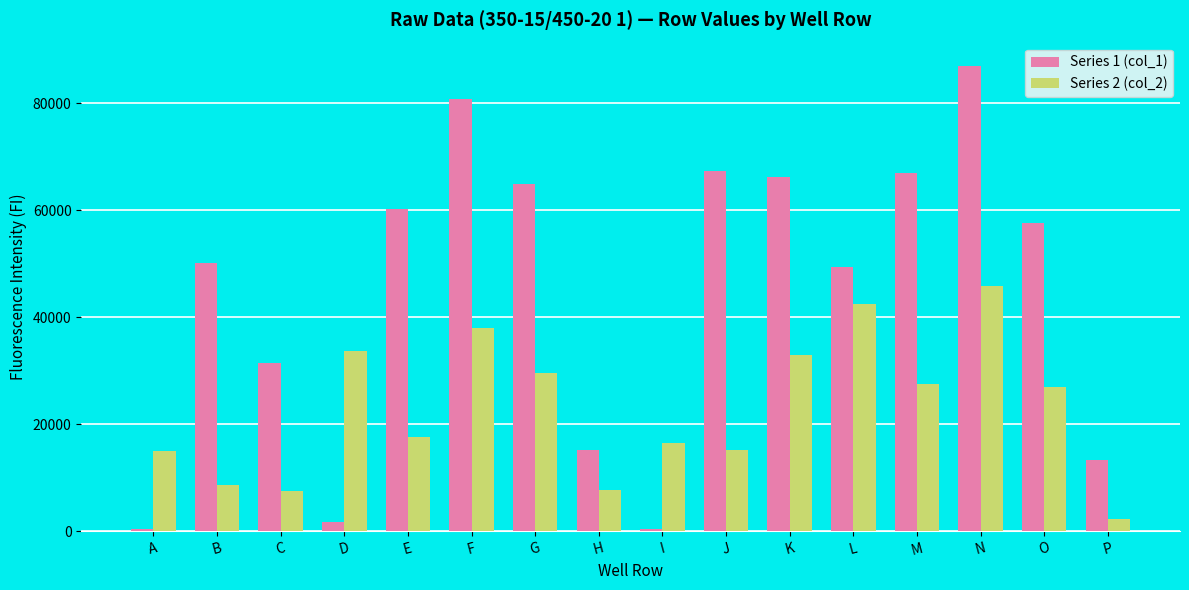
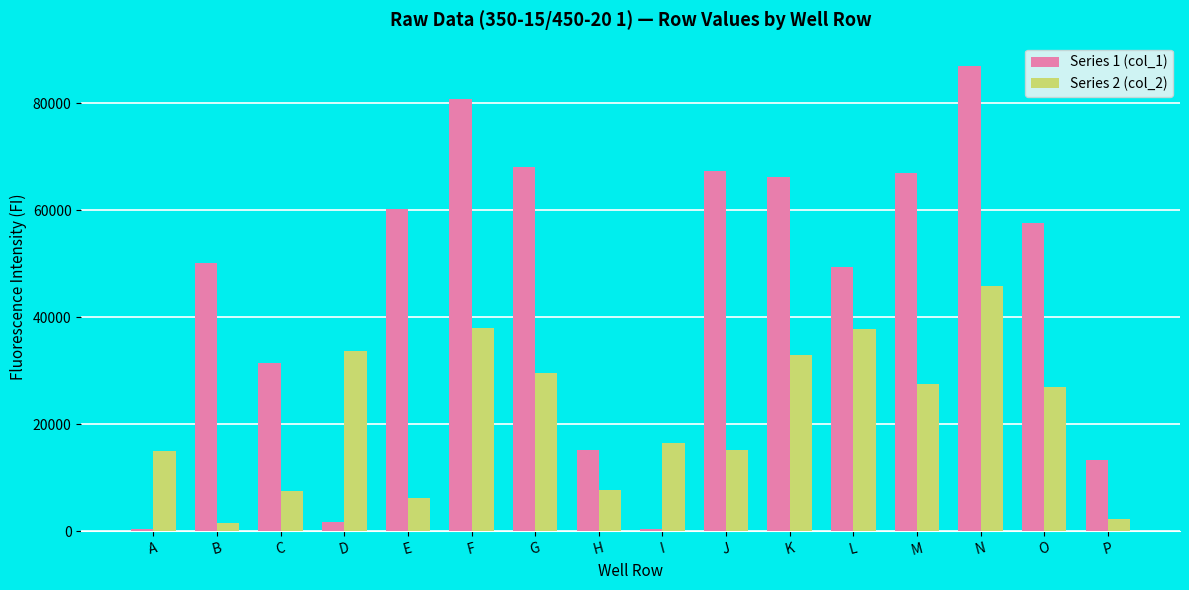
  {
    "Series 1 (col_1)": {
      "B": 50000,
      "C": 32000,
      "D": 2000,
      "E": 60000,
      "F": 81000,
-     "G": 65000,
+     "G": 68000,
      "H": 15000,
      "J": 67000,
      "K": 66000,
      "L": 49000,
      "M": 67000,
      "N": 87000,
      "O": 58000,
      "P": 13000
    },
    "Series 2 (col_2)": {
      "A": 15000,
-     "B": 9000,
+     "B": 2000,
      "C": 7000,
      "D": 34000,
-     "E": 18000,
+     "E": 6000,
      "F": 38000,
      "G": 30000,
      "H": 8000,
      "I": 16000,
      "J": 15000,
      "K": 33000,
-     "L": 43000,
+     "L": 38000,
      "M": 28000,
      "N": 46000,
      "O": 27000,
      "P": 2000
    }
  }
